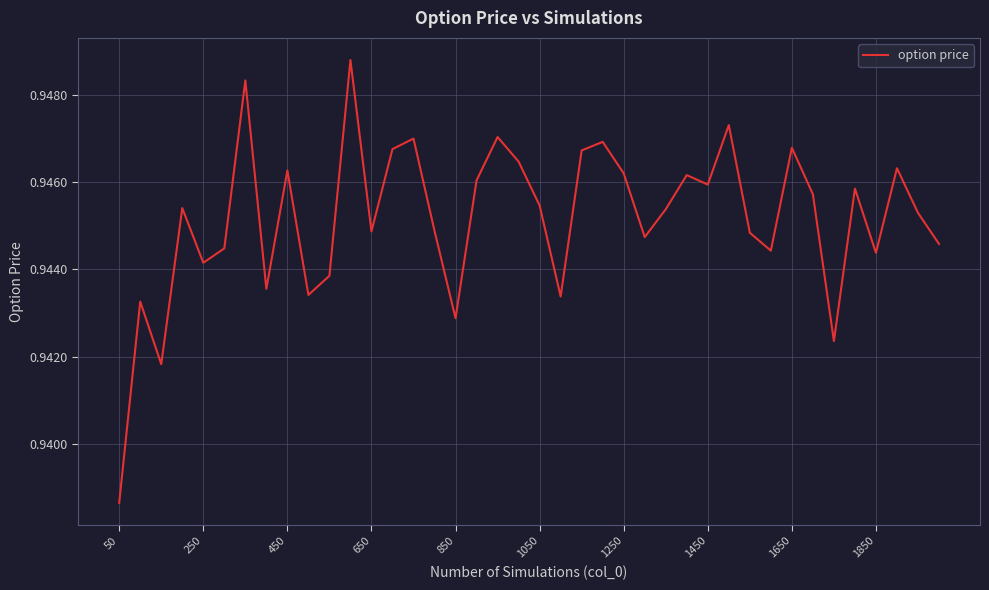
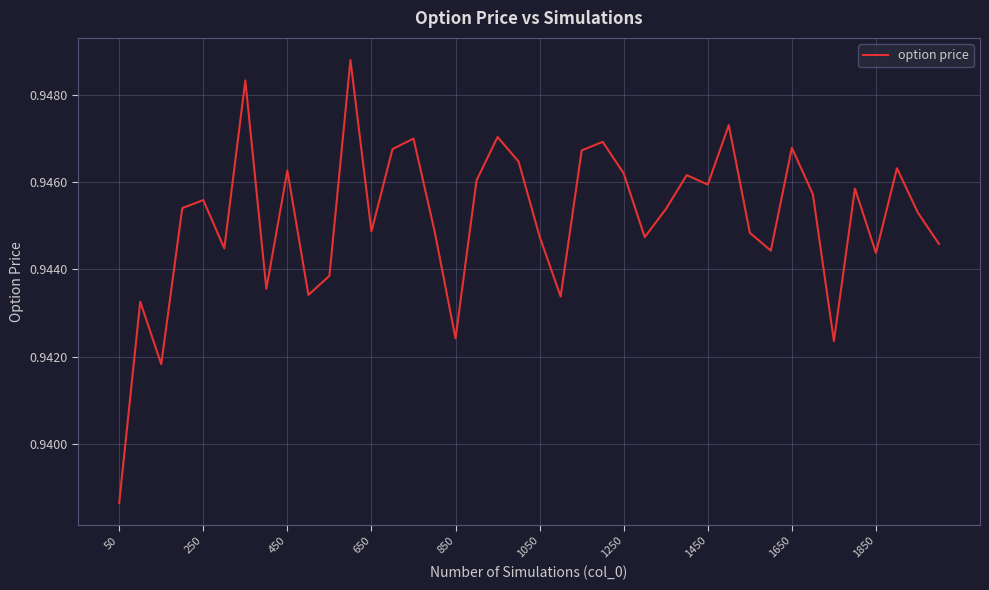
  {
    "50": 0.9387,
-   "250": 0.9442,
+   "250": 0.9456,
    "450": 0.9463,
    "650": 0.9449,
-   "850": 0.9429,
-   "1050": 0.9455,
+   "850": 0.9424,
+   "1050": 0.9448,
    "1250": 0.9462,
    "1450": 0.9459,
    "1650": 0.9468,
    "1850": 0.9444
  }
